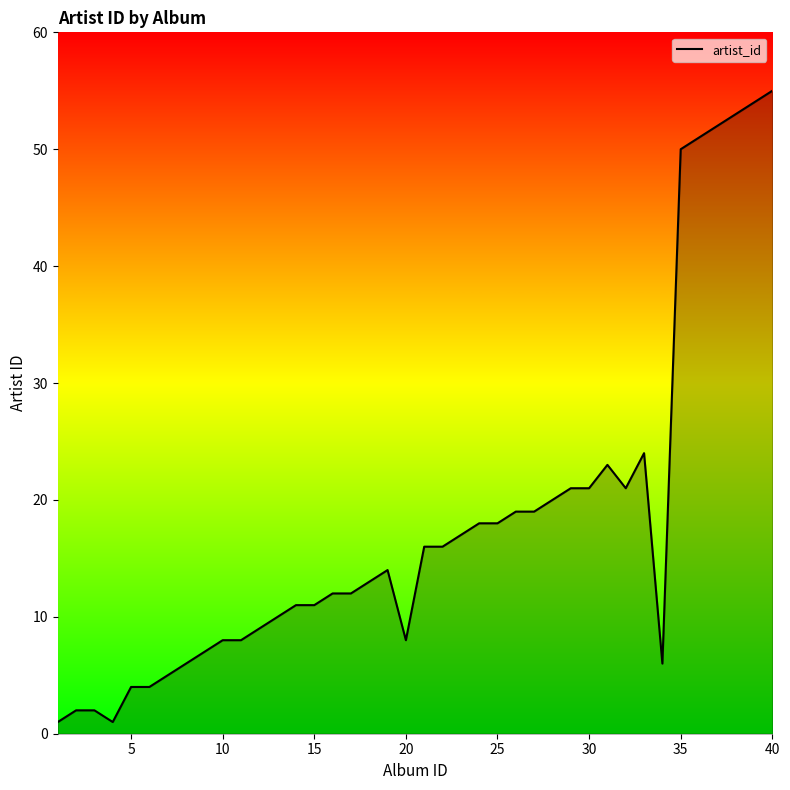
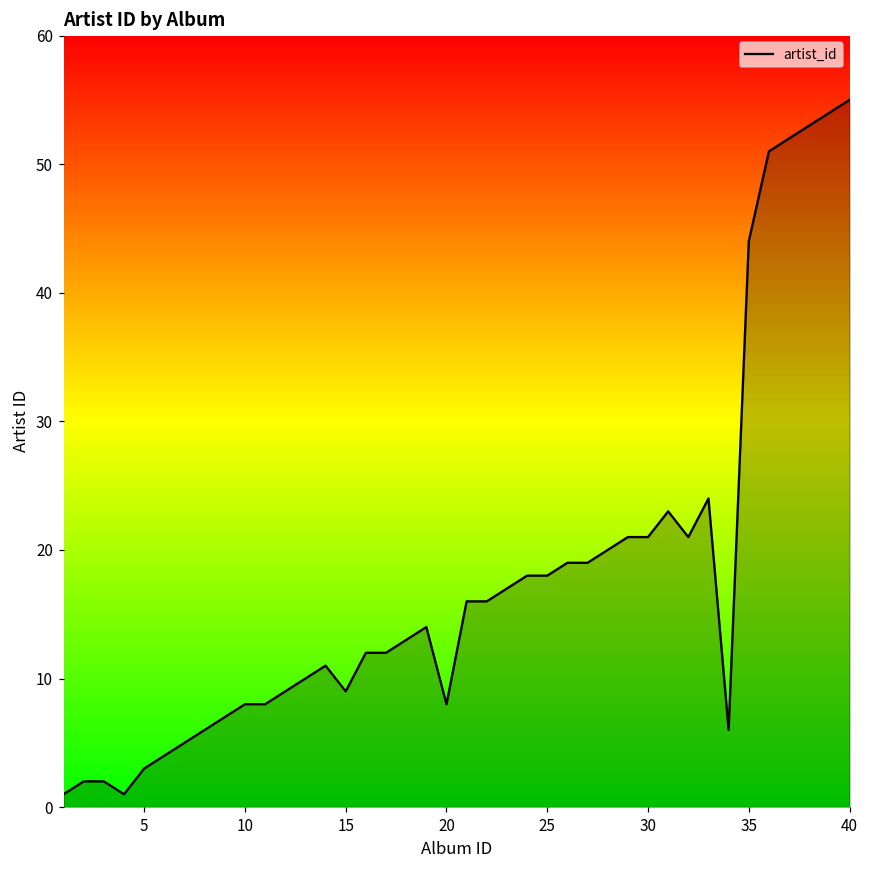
  {
-   "5": 4,
+   "5": 3,
    "10": 8,
-   "15": 11,
+   "15": 9,
    "20": 8,
    "25": 18,
    "30": 21,
-   "35": 50,
+   "35": 44,
    "40": 55
  }
